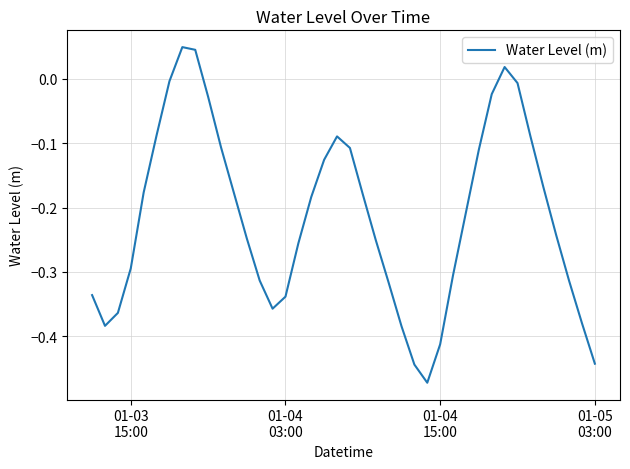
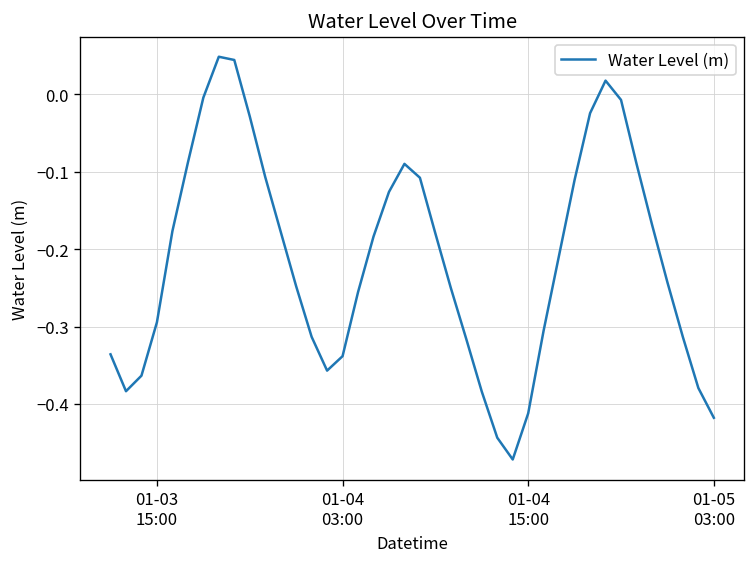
  {
    "01-03 15:00": -0.29,
    "01-04 03:00": -0.34,
    "01-04 15:00": -0.41,
-   "01-05 03:00": -0.44
+   "01-05 03:00": -0.42
  }
